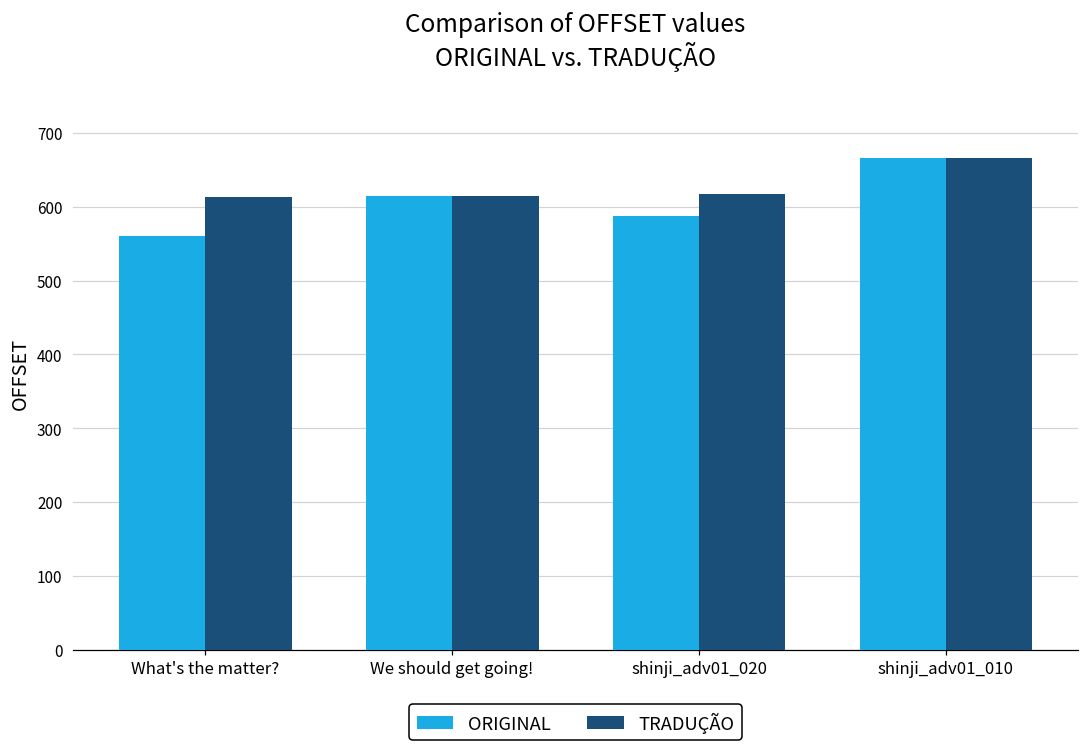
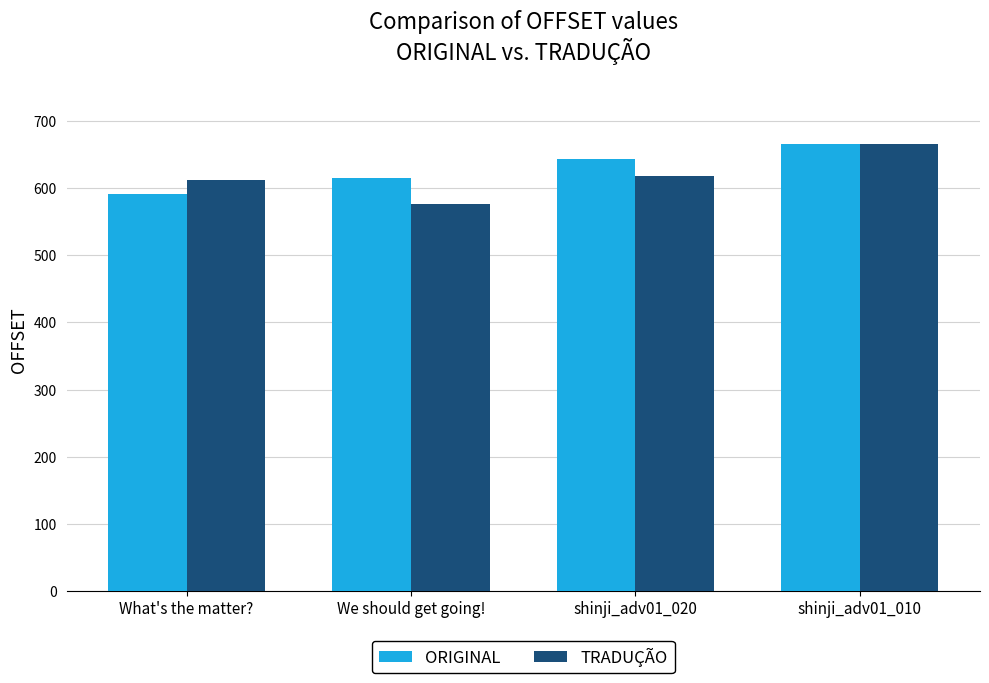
  {
    "ORIGINAL": {
-     "What's the matter?": 560,
+     "What's the matter?": 590,
      "We should get going!": 620,
-     "shinji_adv01_020": 590,
+     "shinji_adv01_020": 640,
      "shinji_adv01_010": 670
    },
    "TRADUÇÃO": {
      "What's the matter?": 610,
-     "We should get going!": 620,
+     "We should get going!": 580,
      "shinji_adv01_020": 620,
      "shinji_adv01_010": 670
    }
  }
